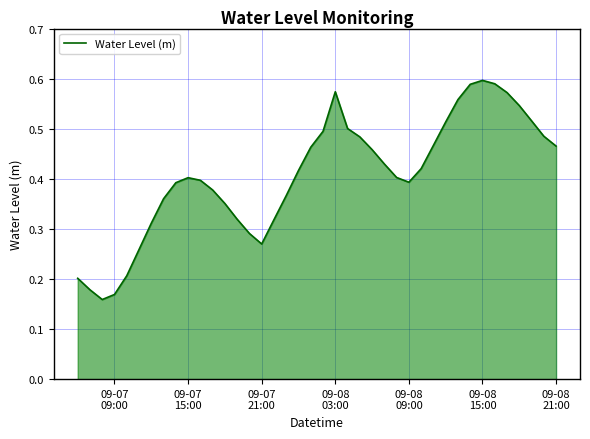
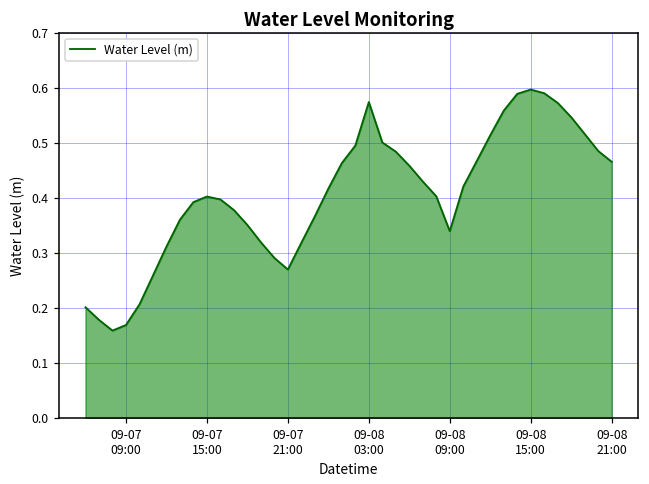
  {
    "09-07 09:00": 0.17,
    "09-07 15:00": 0.40,
    "09-07 21:00": 0.27,
    "09-08 03:00": 0.57,
-   "09-08 09:00": 0.39,
+   "09-08 09:00": 0.34,
    "09-08 15:00": 0.60,
    "09-08 21:00": 0.47
  }
